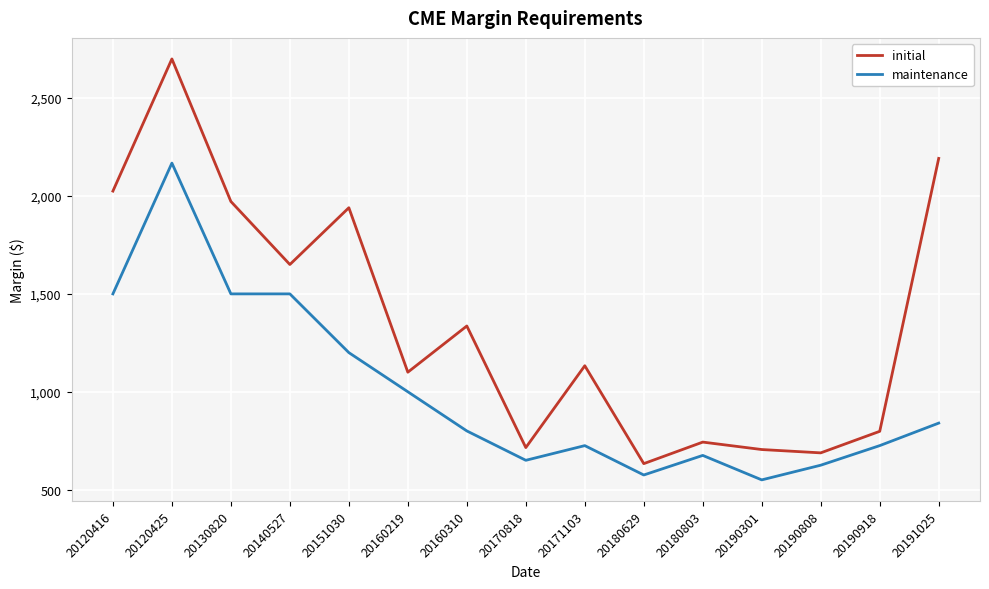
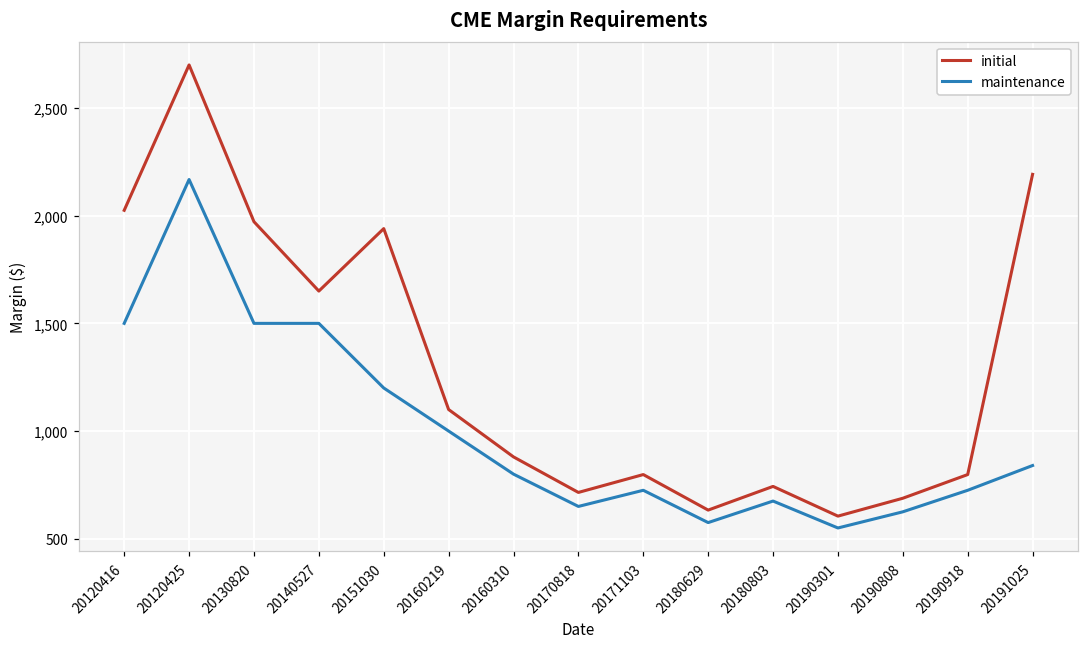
  {
    "initial": {
      "20120416": "2,030",
      "20120425": "2,700",
      "20130820": "1,970",
      "20140527": "1,650",
      "20151030": "1,940",
      "20160219": "1,100",
-     "20160310": "1,340",
+     "20160310": "880",
      "20170818": "720",
-     "20171103": "1,130",
+     "20171103": "800",
      "20180629": "630",
      "20180803": "740",
-     "20190301": "710",
+     "20190301": "610",
      "20190808": "690",
      "20190918": "800",
      "20191025": "2,190"
    },
    "maintenance": {
      "20120416": "1,500",
      "20120425": "2,170",
      "20130820": "1,500",
      "20140527": "1,500",
      "20151030": "1,200",
      "20160219": "1,000",
      "20160310": "800",
      "20170818": "650",
      "20171103": "730",
      "20180629": "580",
      "20180803": "680",
      "20190301": "550",
      "20190808": "630",
      "20190918": "730",
      "20191025": "840"
    }
  }
